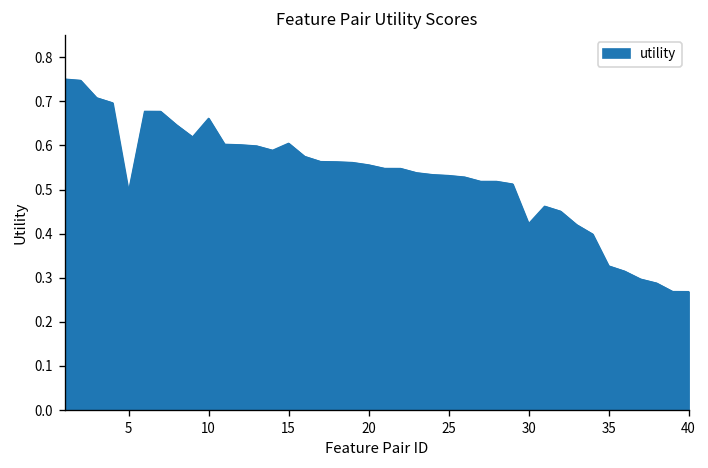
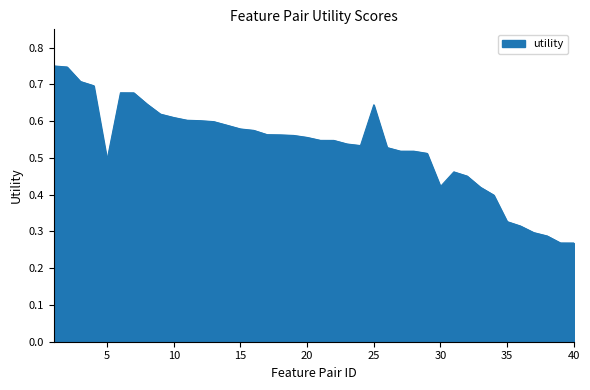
  {
    "5": 0.50,
-   "10": 0.66,
-   "15": 0.60,
+   "10": 0.61,
+   "15": 0.58,
    "20": 0.56,
-   "25": 0.53,
+   "25": 0.64,
    "30": 0.42,
    "35": 0.33,
    "40": 0.27
  }
